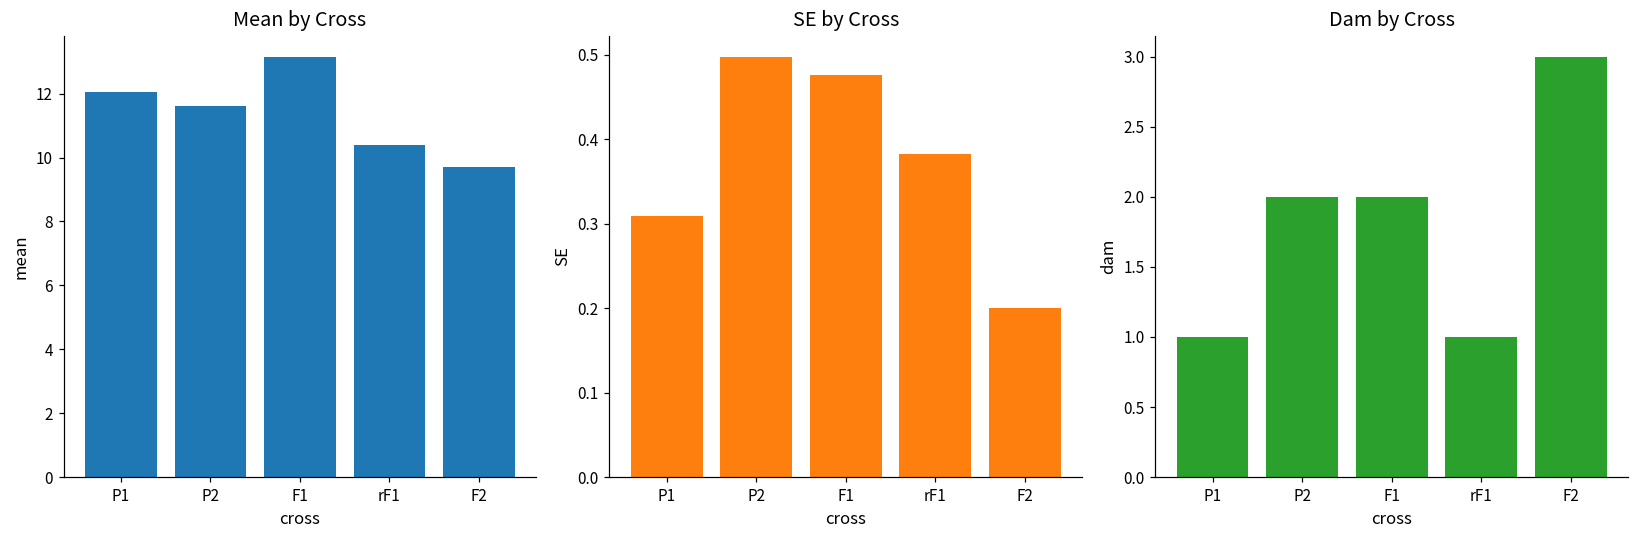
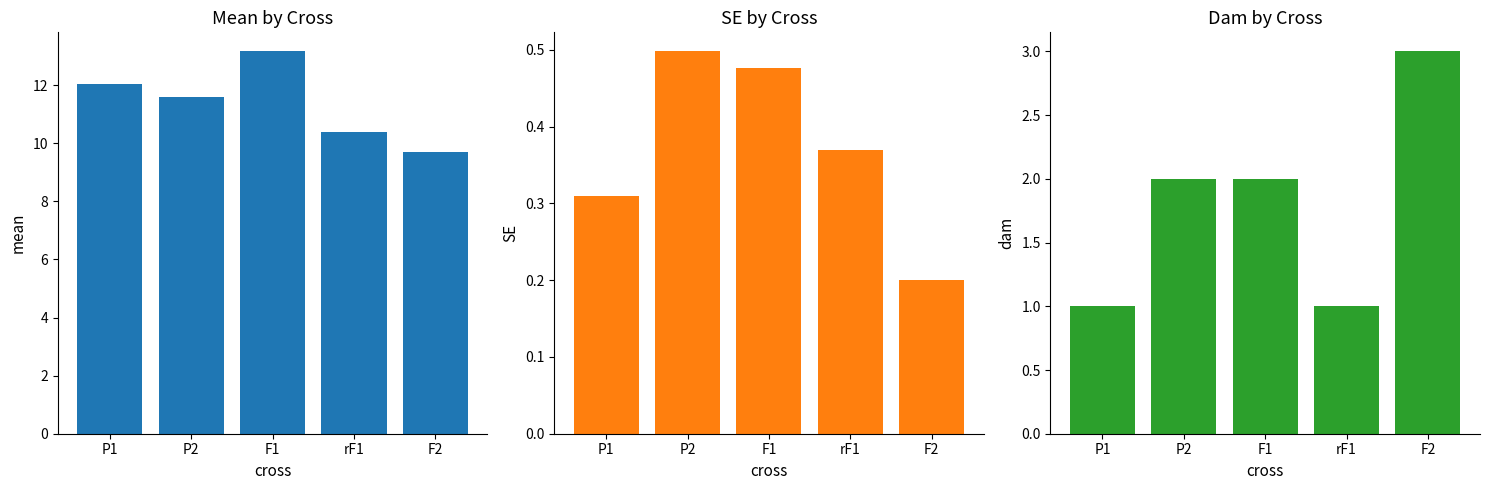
  {
    "Mean by Cross": {
      "P1": 12.0,
      "P2": 11.6,
      "F1": 13.2,
      "rF1": 10.4,
      "F2": 9.7
    },
    "SE by Cross": {
      "P1": 0.31,
      "P2": 0.50,
      "F1": 0.48,
-     "rF1": 0.38,
+     "rF1": 0.37,
      "F2": 0.20
    },
    "Dam by Cross": {
      "P1": 1.00,
      "P2": 2.00,
      "F1": 2.00,
      "rF1": 1.00,
      "F2": 3.00
    }
  }
